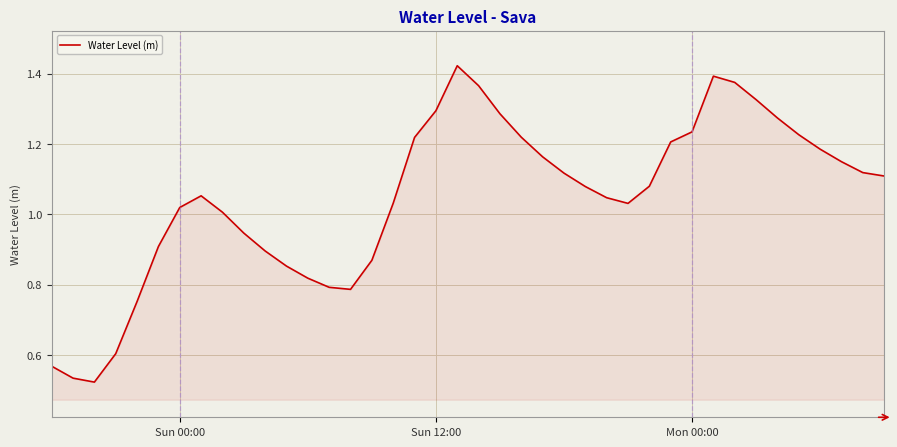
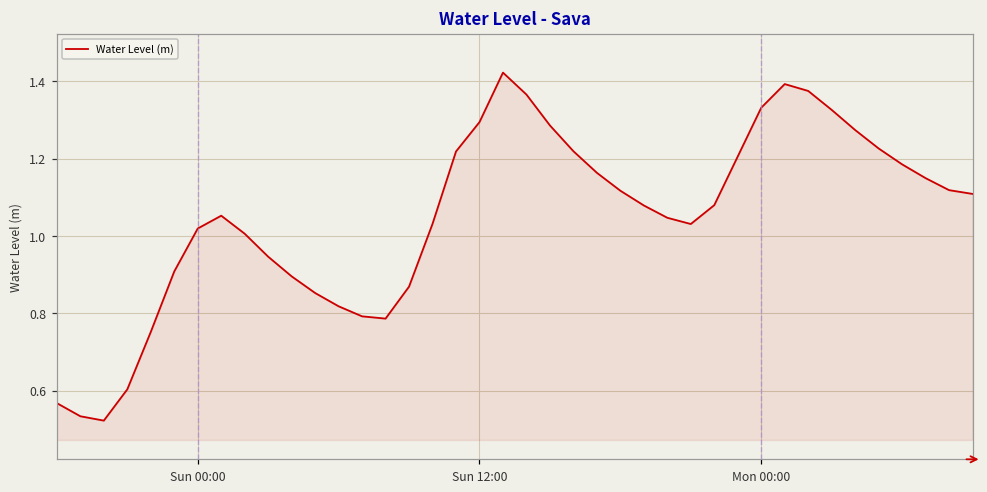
  {
    "Sun 00:00": 1.02,
    "Sun 12:00": 1.29,
-   "Mon 00:00": 1.23
+   "Mon 00:00": 1.33
  }
